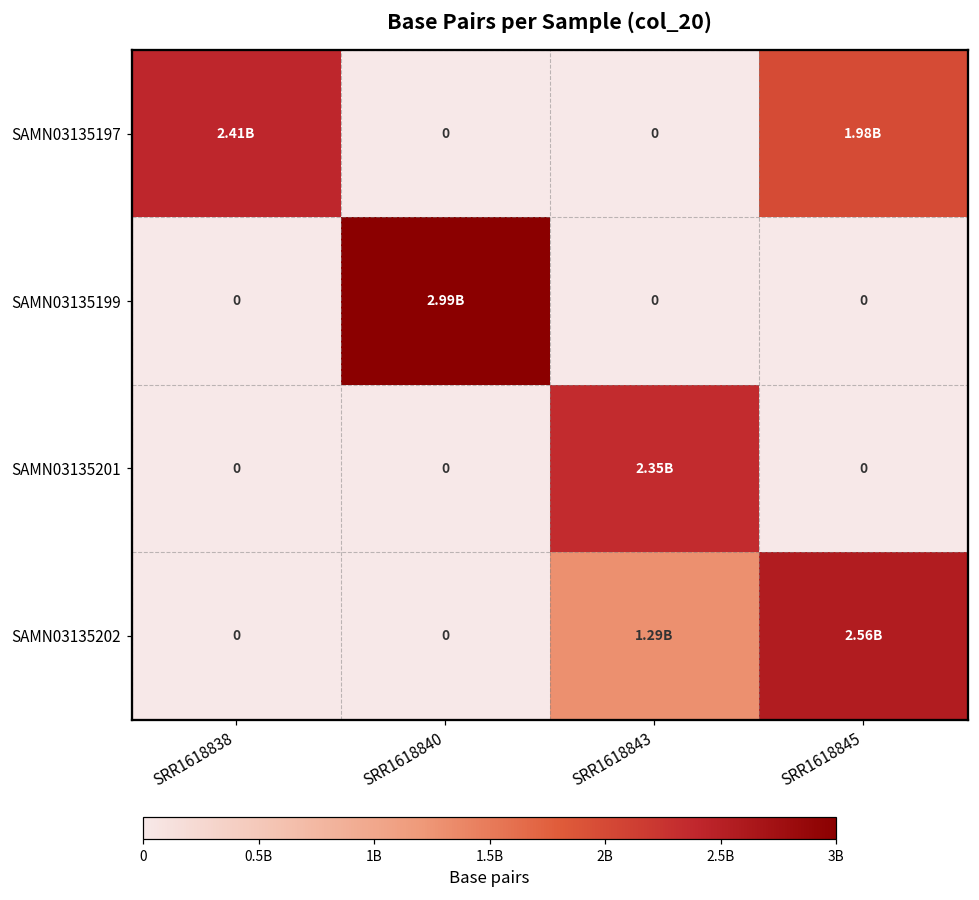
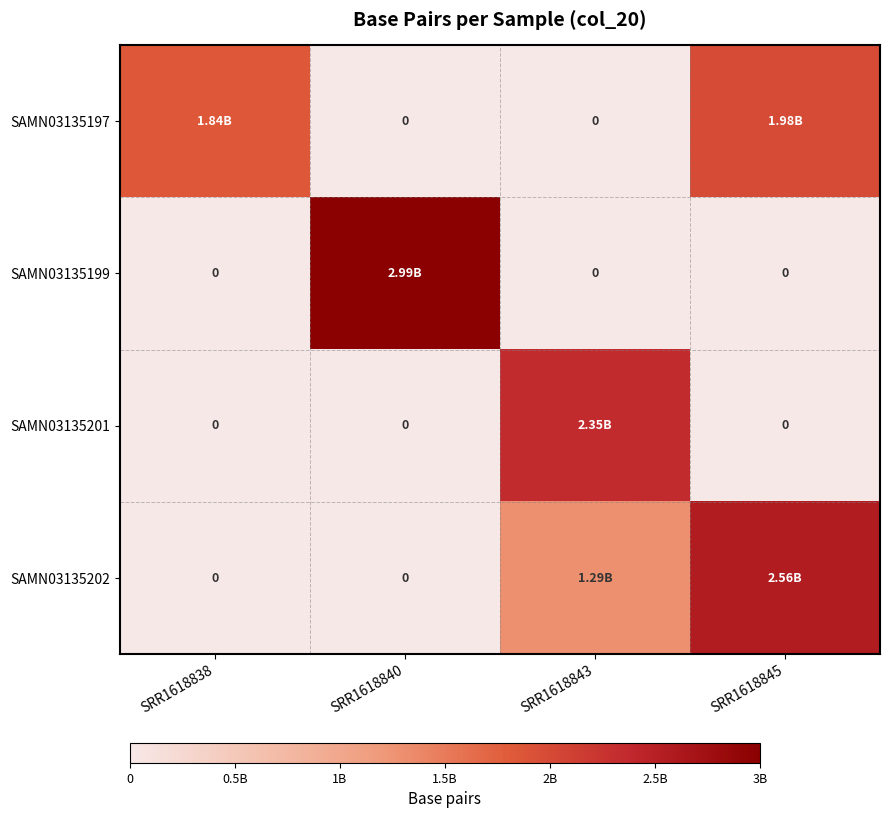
  {
    "SAMN03135197": {
-     "SRR1618838": "2.41B",
+     "SRR1618838": "1.84B",
      "SRR1618840": "0",
      "SRR1618843": "0",
      "SRR1618845": "1.98B"
    },
    "SAMN03135199": {
      "SRR1618838": "0",
      "SRR1618840": "2.99B",
      "SRR1618843": "0",
      "SRR1618845": "0"
    },
    "SAMN03135201": {
      "SRR1618838": "0",
      "SRR1618840": "0",
      "SRR1618843": "2.35B",
      "SRR1618845": "0"
    },
    "SAMN03135202": {
      "SRR1618838": "0",
      "SRR1618840": "0",
      "SRR1618843": "1.29B",
      "SRR1618845": "2.56B"
    }
  }
